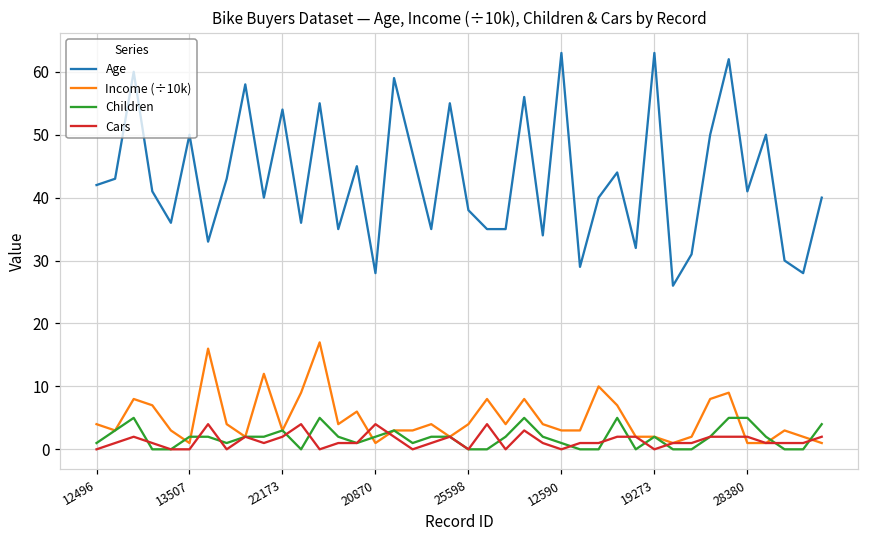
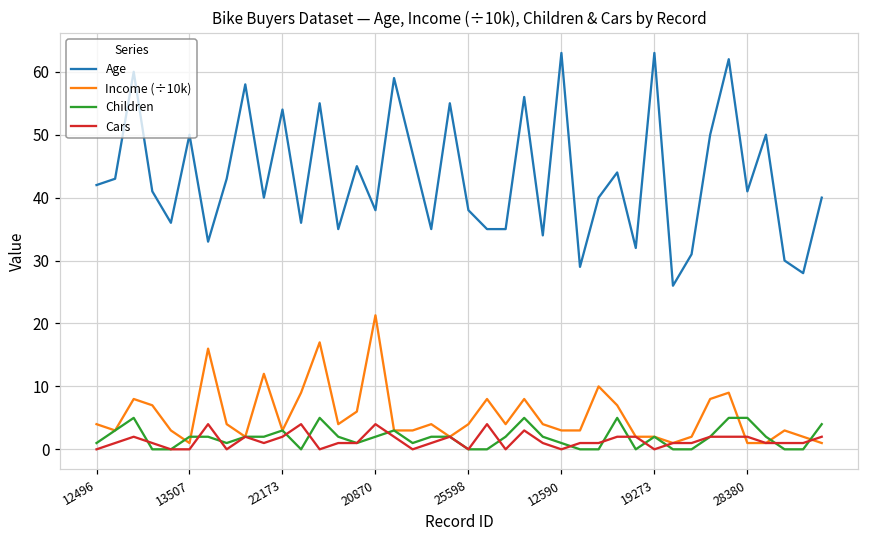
  {
    "Age": {
      "12496": 42,
      "13507": 50,
      "22173": 54,
-     "20870": 28,
+     "20870": 38,
      "25598": 38,
      "12590": 63,
      "19273": 63,
      "28380": 41
    },
    "Income (÷10k)": {
      "12496": 4,
      "13507": 1,
-     "20870": 1,
+     "20870": 21,
      "25598": 4,
      "12590": 3,
      "28380": 1
    },
    "Children": {
      "12496": 1,
      "13507": 2,
      "20870": 2,
      "12590": 1,
      "28380": 5
    },
    "Cars": {
      "12496": 0,
      "13507": 0,
      "22173": 2,
      "20870": 4,
      "12590": 0,
      "19273": 0,
      "28380": 2
    }
  }
